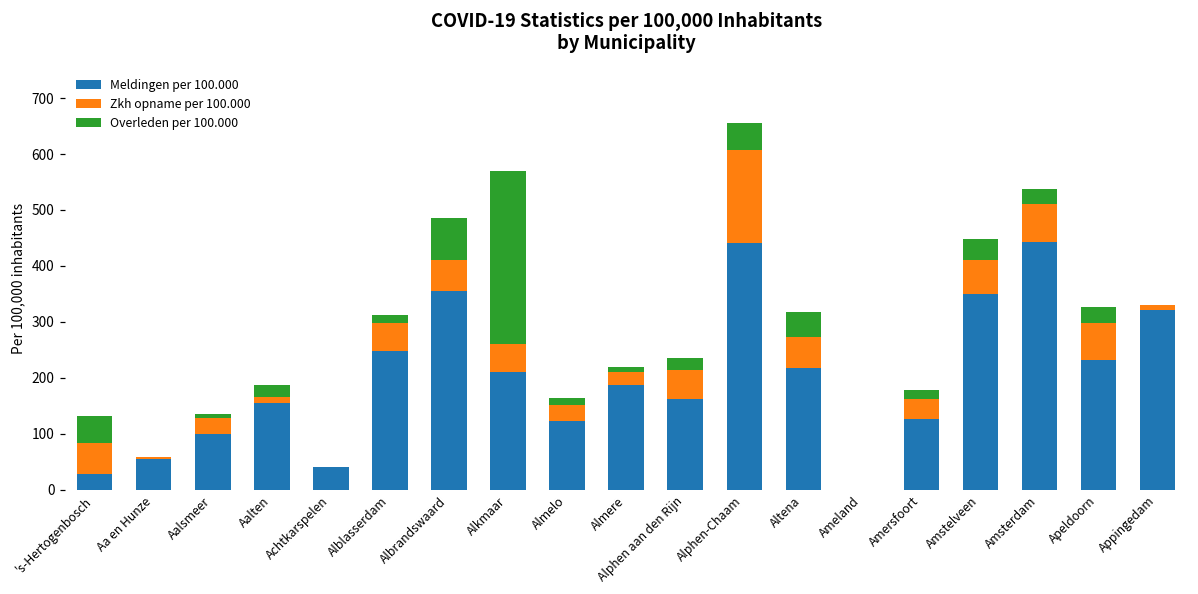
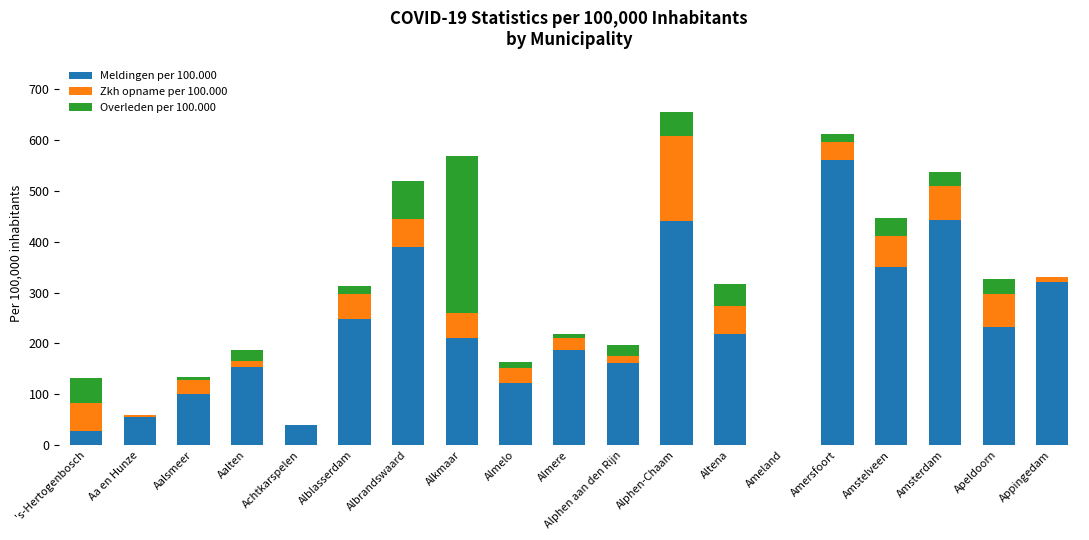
  {
    "Meldingen per 100.000": {
      "'s-Hertogenbosch": 30,
      "Aa en Hunze": 60,
      "Aalsmeer": 100,
      "Aalten": 150,
      "Achtkarspelen": 40,
      "Alblasserdam": 250,
-     "Albrandswaard": 360,
+     "Albrandswaard": 390,
      "Alkmaar": 210,
      "Almelo": 120,
      "Almere": 190,
      "Alphen aan den Rijn": 160,
      "Alphen-Chaam": 440,
      "Altena": 220,
      "Ameland": 0,
-     "Amersfoort": 130,
+     "Amersfoort": 560,
      "Amstelveen": 350,
      "Amsterdam": 440,
      "Apeldoorn": 230,
      "Appingedam": 320
    },
    "Zkh opname per 100.000": {
      "'s-Hertogenbosch": 50,
      "Aalsmeer": 30,
      "Aalten": 10,
      "Achtkarspelen": 0,
      "Alblasserdam": 50,
      "Albrandswaard": 50,
      "Alkmaar": 50,
      "Almelo": 30,
      "Almere": 20,
-     "Alphen aan den Rijn": 50,
+     "Alphen aan den Rijn": 10,
      "Alphen-Chaam": 170,
      "Altena": 60,
      "Ameland": 0,
      "Amersfoort": 40,
      "Amstelveen": 60,
      "Amsterdam": 70,
      "Apeldoorn": 70,
      "Appingedam": 10
    },
    "Overleden per 100.000": {
      "'s-Hertogenbosch": 50,
      "Aa en Hunze": 0,
      "Aalsmeer": 10,
      "Aalten": 20,
      "Achtkarspelen": 0,
      "Alblasserdam": 10,
      "Albrandswaard": 70,
      "Alkmaar": 310,
      "Almelo": 10,
      "Almere": 10,
      "Alphen aan den Rijn": 20,
      "Alphen-Chaam": 50,
      "Altena": 40,
      "Ameland": 0,
      "Amersfoort": 10,
      "Amstelveen": 40,
      "Amsterdam": 30,
      "Apeldoorn": 30,
      "Appingedam": 0
    }
  }
